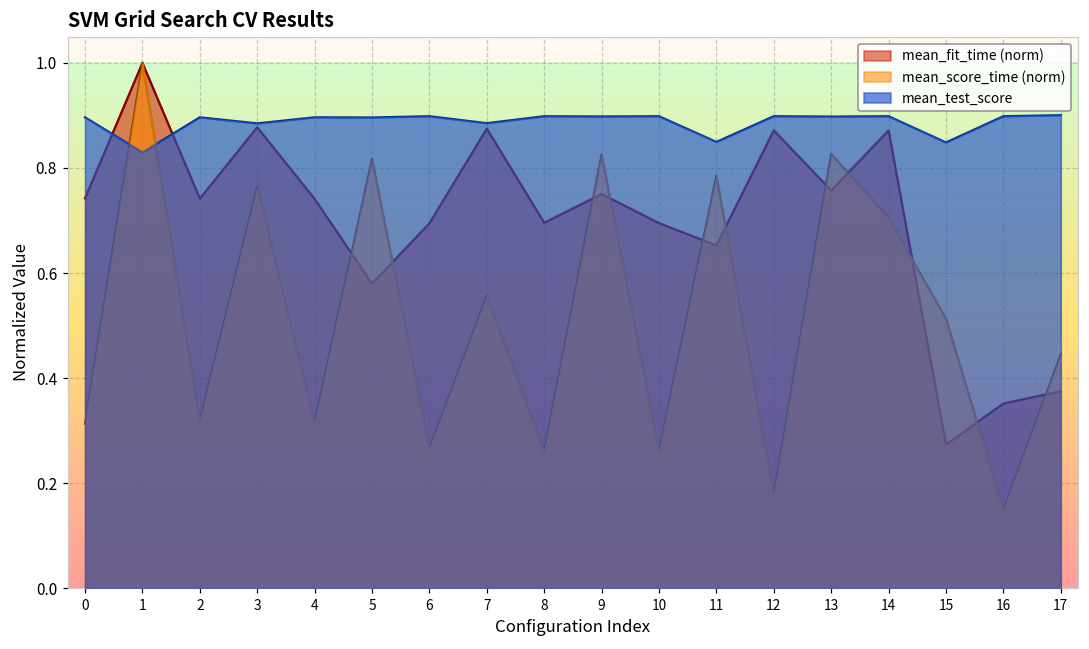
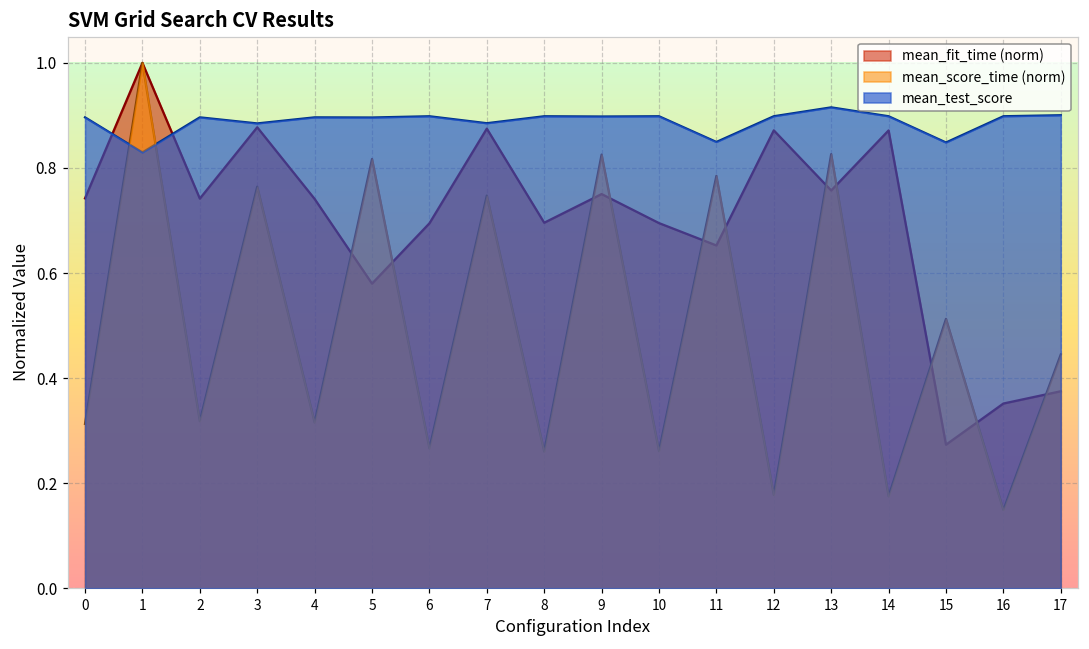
  {
    "mean_fit_time (norm)": {
      "0": 0.74,
      "2": 0.74,
      "3": 0.88,
      "4": 0.74,
      "5": 0.58,
      "6": 0.69,
      "7": 0.87,
      "8": 0.70,
      "9": 0.75,
      "10": 0.70,
      "11": 0.65,
      "12": 0.87,
      "13": 0.76,
      "14": 0.87,
      "15": 0.27,
      "16": 0.35,
      "17": 0.37
    },
    "mean_score_time (norm)": {
      "0": 0.31,
      "2": 0.32,
      "3": 0.76,
      "4": 0.32,
      "5": 0.82,
      "6": 0.27,
-     "7": 0.56,
+     "7": 0.75,
      "8": 0.26,
      "9": 0.83,
      "10": 0.26,
      "11": 0.78,
      "12": 0.18,
      "13": 0.83,
-     "14": 0.70,
+     "14": 0.17,
      "15": 0.51,
      "16": 0.15,
      "17": 0.44
    },
    "mean_test_score": {
      "0": 0.90,
      "1": 0.83,
      "2": 0.90,
      "3": 0.88,
      "4": 0.90,
      "5": 0.90,
      "6": 0.90,
      "7": 0.89,
      "8": 0.90,
      "9": 0.90,
      "10": 0.90,
      "11": 0.85,
      "12": 0.90,
-     "13": 0.90,
+     "13": 0.92,
      "14": 0.90,
      "15": 0.85,
      "16": 0.90,
      "17": 0.90
    }
  }
